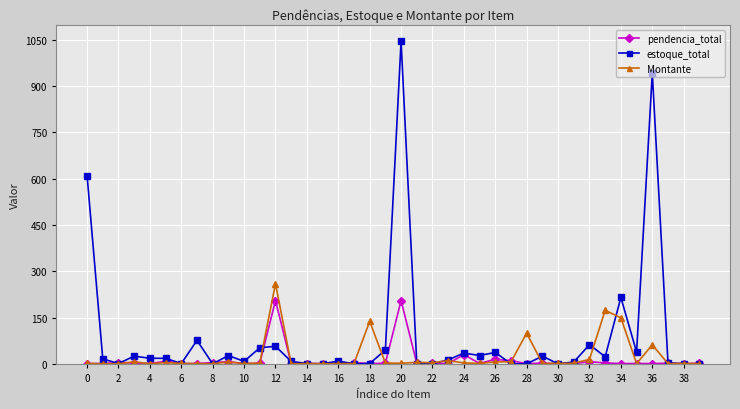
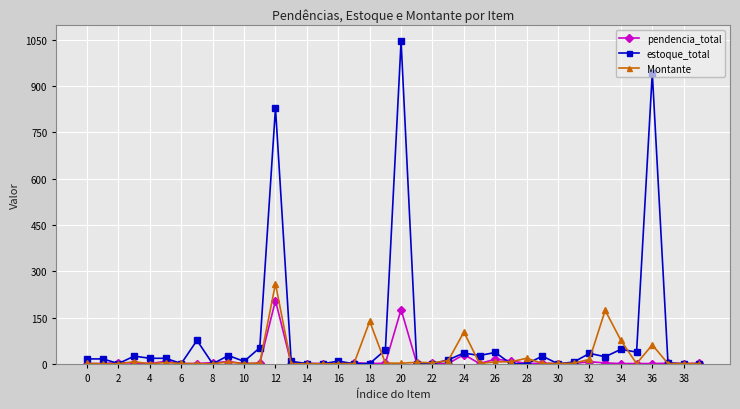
  {
    "pendencia_total": {
      "12": 210,
-     "20": 210,
+     "20": 180,
      "26": 20,
      "34": 0,
      "36": 0
    },
    "estoque_total": {
-     "0": 610,
+     "0": 20,
      "4": 20,
-     "12": 60,
+     "12": 830,
      "20": 1050,
      "26": 40,
-     "32": 60,
-     "34": 220
+     "32": 30,
+     "34": 50
    },
    "Montante": {
      "12": 260,
      "18": 140,
      "20": 0,
-     "24": 0,
+     "24": 100,
      "26": 10,
-     "28": 100,
-     "34": 150,
+     "28": 20,
+     "34": 80,
      "36": 60
    }
  }
